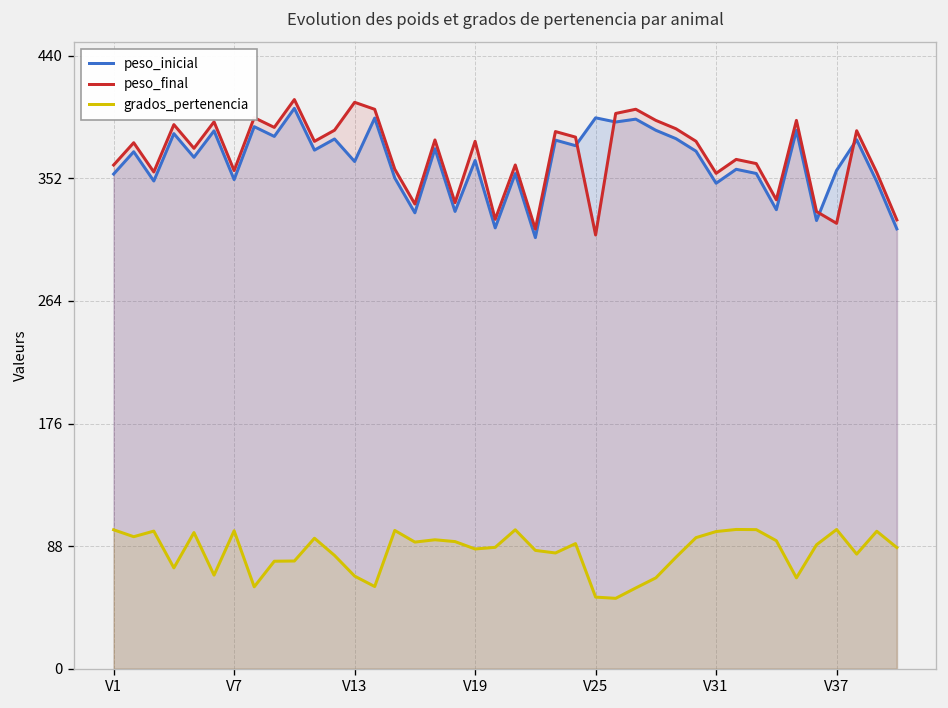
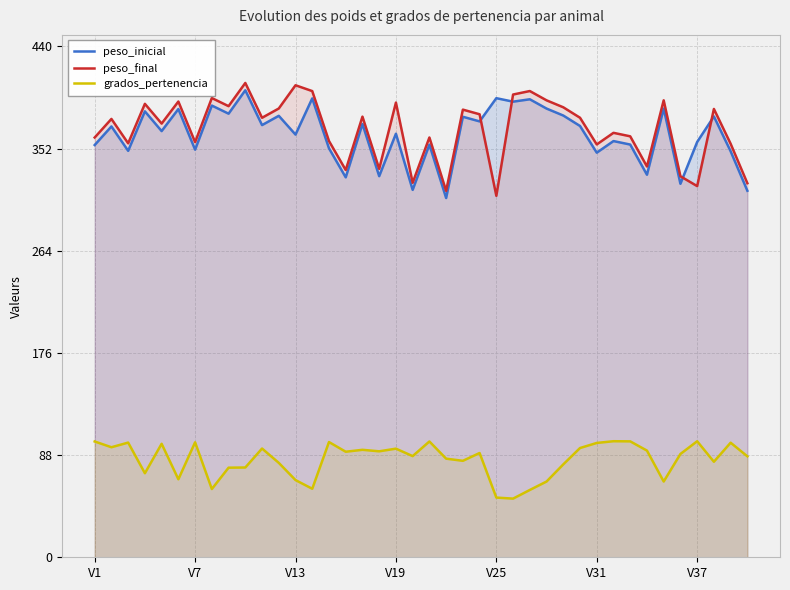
  {
    "peso_inicial": {
      "V1": 355,
      "V7": 351,
      "V13": 364,
      "V19": 365,
      "V25": 395,
      "V31": 349,
      "V37": 358
    },
    "peso_final": {
      "V1": 362,
      "V7": 358,
      "V13": 407,
-     "V19": 379,
+     "V19": 392,
      "V25": 311,
      "V31": 356,
      "V37": 320
    },
    "grados_pertenencia": {
      "V1": 100,
      "V7": 99,
      "V13": 67,
-     "V19": 86,
+     "V19": 94,
      "V25": 51,
      "V31": 98,
      "V37": 100
    }
  }
